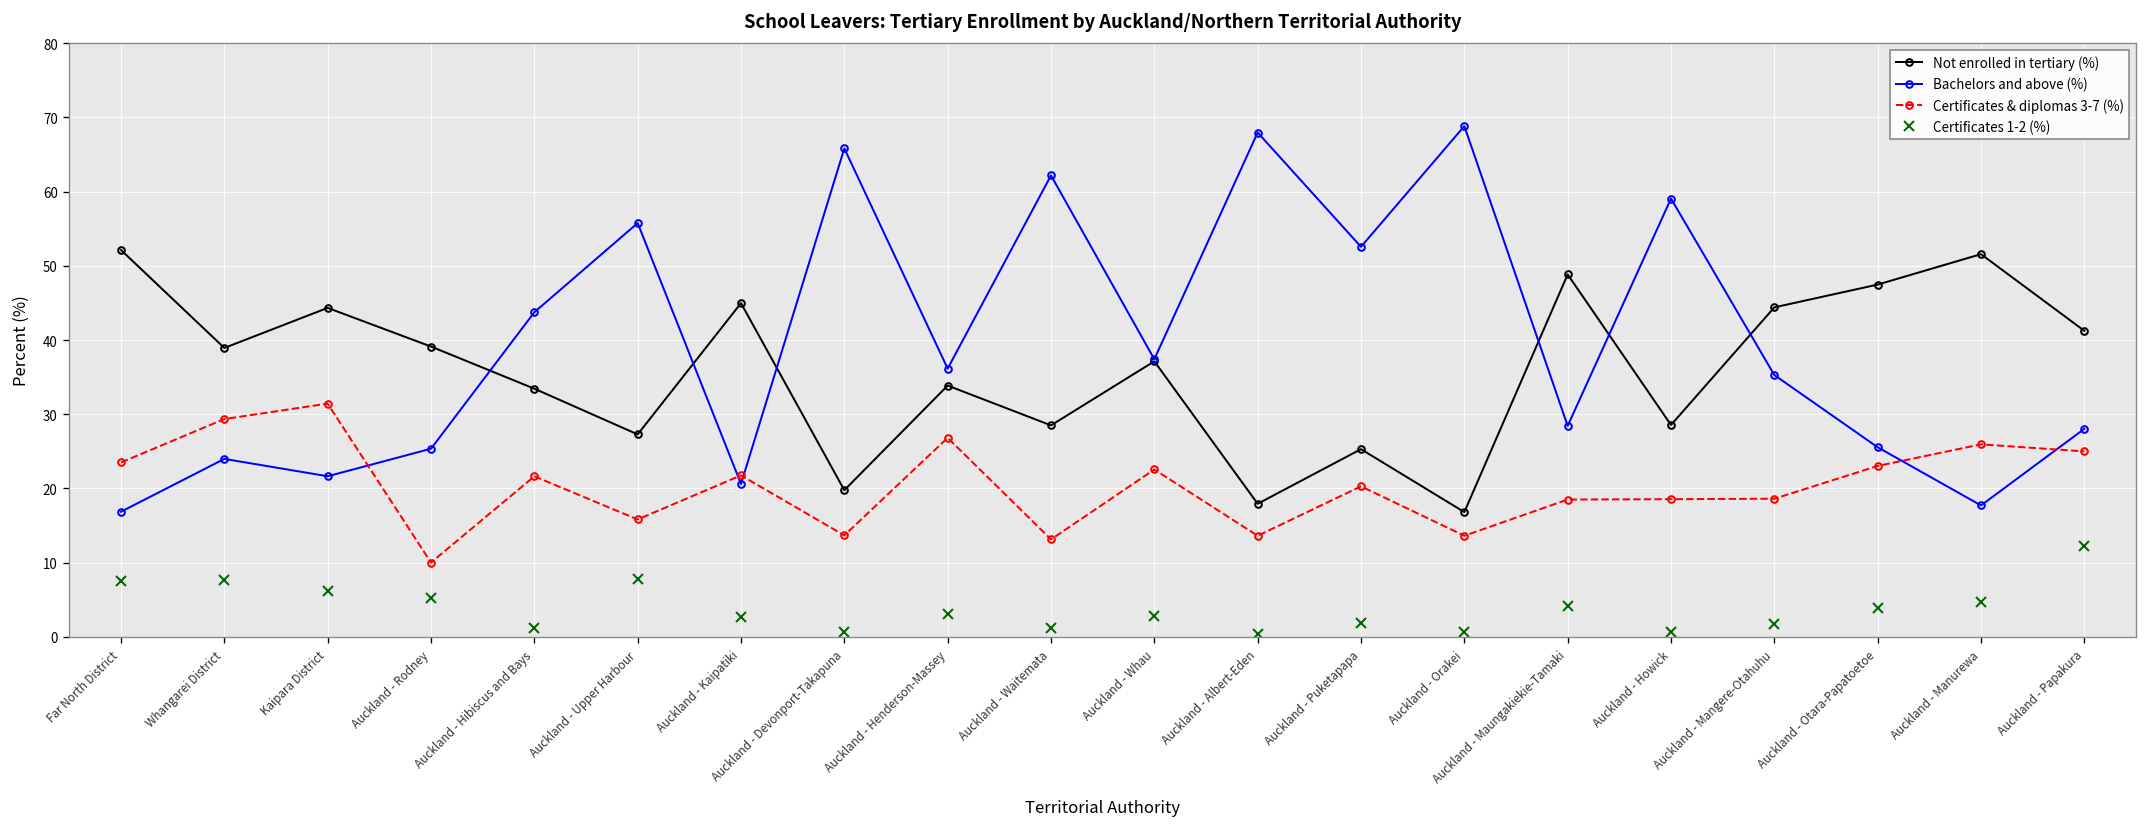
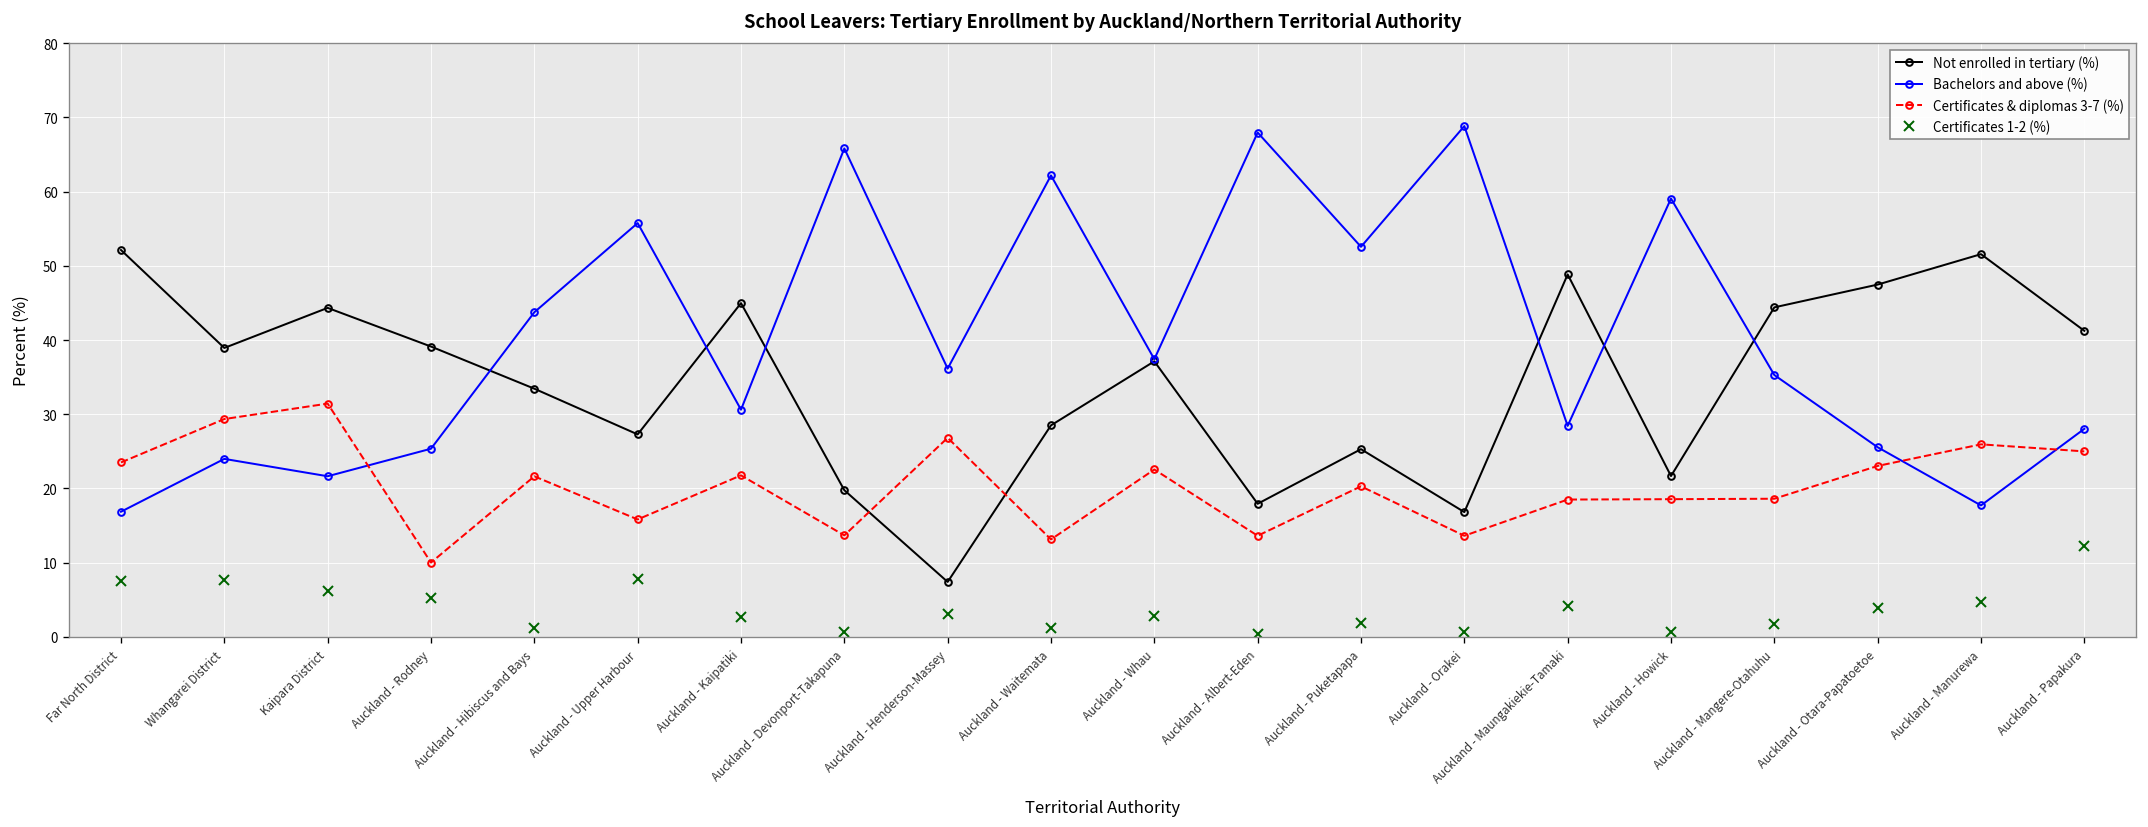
  {
    "Not enrolled in tertiary (%)": {
      "Far North District": 52,
      "Whangarei District": 39,
      "Kaipara District": 44,
      "Auckland - Rodney": 39,
      "Auckland - Hibiscus and Bays": 33,
      "Auckland - Upper Harbour": 27,
      "Auckland - Kaipatiki": 45,
      "Auckland - Devonport-Takapuna": 20,
-     "Auckland - Henderson-Massey": 34,
+     "Auckland - Henderson-Massey": 7,
      "Auckland - Waitemata": 29,
      "Auckland - Albert-Eden": 18,
      "Auckland - Puketapapa": 25,
      "Auckland - Orakei": 17,
      "Auckland - Maungakiekie-Tamaki": 49,
-     "Auckland - Howick": 29,
+     "Auckland - Howick": 22,
      "Auckland - Mangere-Otahuhu": 44,
      "Auckland - Otara-Papatoetoe": 47,
      "Auckland - Manurewa": 52,
      "Auckland - Papakura": 41
    },
    "Bachelors and above (%)": {
      "Far North District": 17,
      "Whangarei District": 24,
      "Kaipara District": 22,
      "Auckland - Rodney": 25,
      "Auckland - Hibiscus and Bays": 44,
      "Auckland - Upper Harbour": 56,
-     "Auckland - Kaipatiki": 21,
+     "Auckland - Kaipatiki": 31,
      "Auckland - Devonport-Takapuna": 66,
      "Auckland - Henderson-Massey": 36,
      "Auckland - Waitemata": 62,
      "Auckland - Albert-Eden": 68,
      "Auckland - Puketapapa": 53,
      "Auckland - Orakei": 69,
      "Auckland - Maungakiekie-Tamaki": 28,
      "Auckland - Howick": 59,
      "Auckland - Mangere-Otahuhu": 35,
      "Auckland - Otara-Papatoetoe": 26,
      "Auckland - Manurewa": 18,
      "Auckland - Papakura": 28
    },
    "Certificates & diplomas 3-7 (%)": {
      "Far North District": 24,
      "Whangarei District": 29,
      "Kaipara District": 31,
      "Auckland - Rodney": 10,
      "Auckland - Hibiscus and Bays": 22,
      "Auckland - Upper Harbour": 16,
      "Auckland - Kaipatiki": 22,
      "Auckland - Devonport-Takapuna": 14,
      "Auckland - Henderson-Massey": 27,
      "Auckland - Waitemata": 13,
      "Auckland - Whau": 23,
      "Auckland - Albert-Eden": 14,
      "Auckland - Puketapapa": 20,
      "Auckland - Orakei": 14,
      "Auckland - Maungakiekie-Tamaki": 19,
      "Auckland - Howick": 19,
      "Auckland - Mangere-Otahuhu": 19,
      "Auckland - Otara-Papatoetoe": 23,
      "Auckland - Manurewa": 26,
      "Auckland - Papakura": 25
    },
    "Certificates 1-2 (%)": {
      "Far North District": 7,
      "Whangarei District": 8,
      "Kaipara District": 6,
      "Auckland - Rodney": 5,
      "Auckland - Hibiscus and Bays": 1,
      "Auckland - Upper Harbour": 8,
      "Auckland - Kaipatiki": 3,
      "Auckland - Devonport-Takapuna": 1,
      "Auckland - Henderson-Massey": 3,
      "Auckland - Waitemata": 1,
      "Auckland - Whau": 3,
      "Auckland - Albert-Eden": 0,
      "Auckland - Puketapapa": 2,
      "Auckland - Orakei": 1,
      "Auckland - Maungakiekie-Tamaki": 4,
      "Auckland - Howick": 1,
      "Auckland - Mangere-Otahuhu": 2,
      "Auckland - Otara-Papatoetoe": 4,
      "Auckland - Manurewa": 5,
      "Auckland - Papakura": 12
    }
  }
